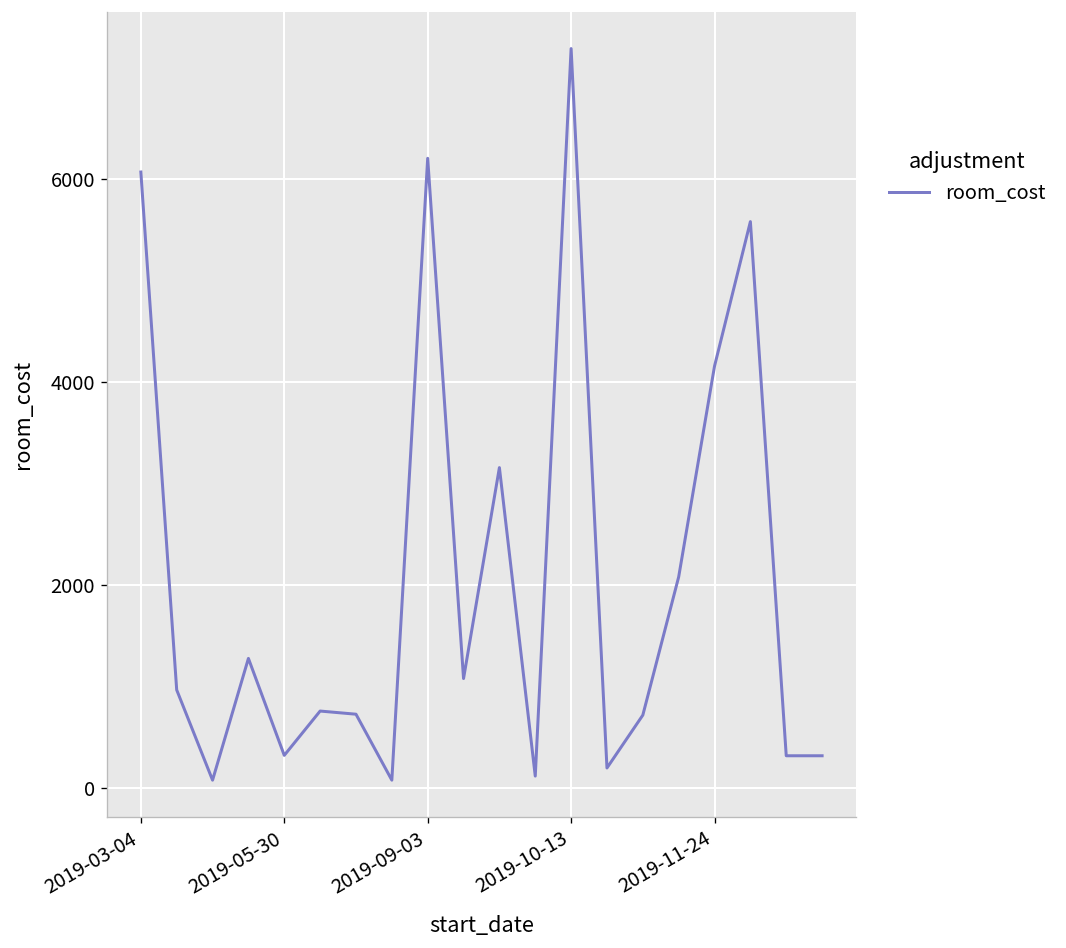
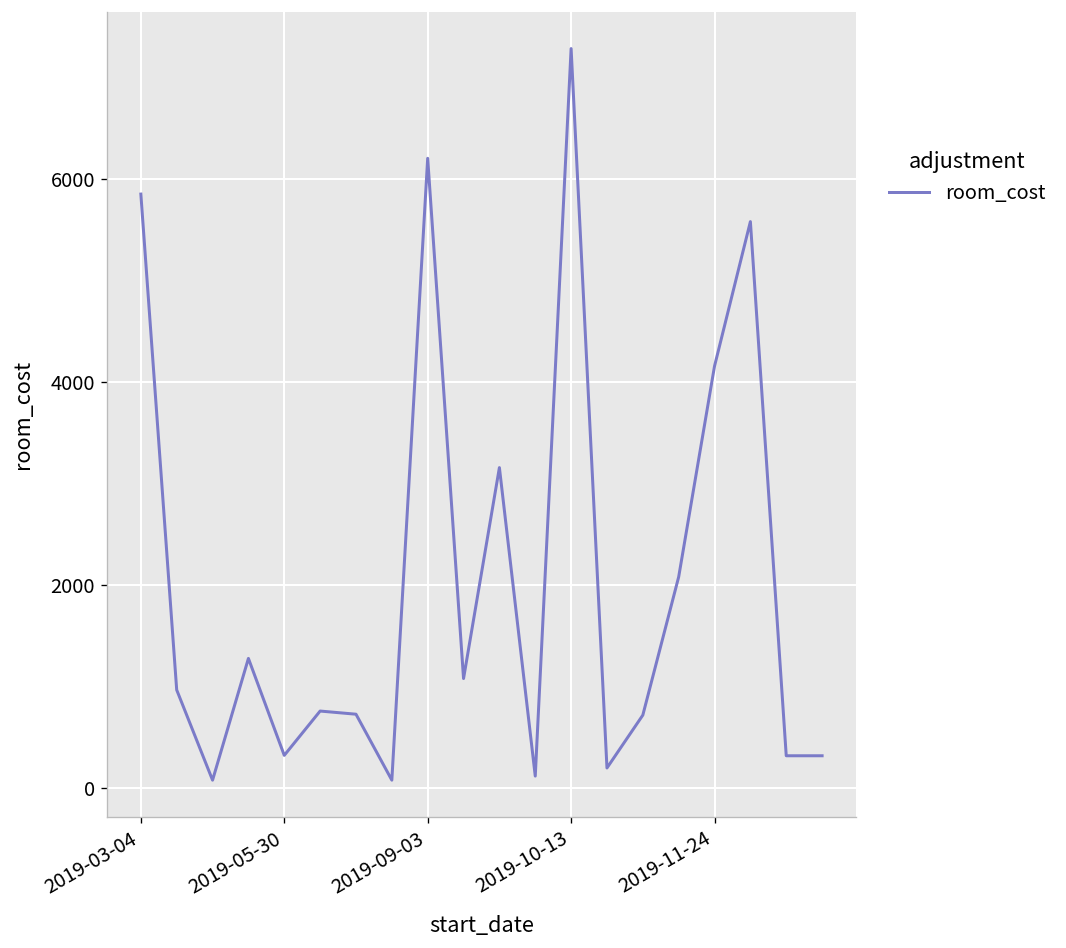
  {
-   "2019-03-04": 6100,
+   "2019-03-04": 5800,
    "2019-05-30": 300,
    "2019-10-13": 7300
  }
